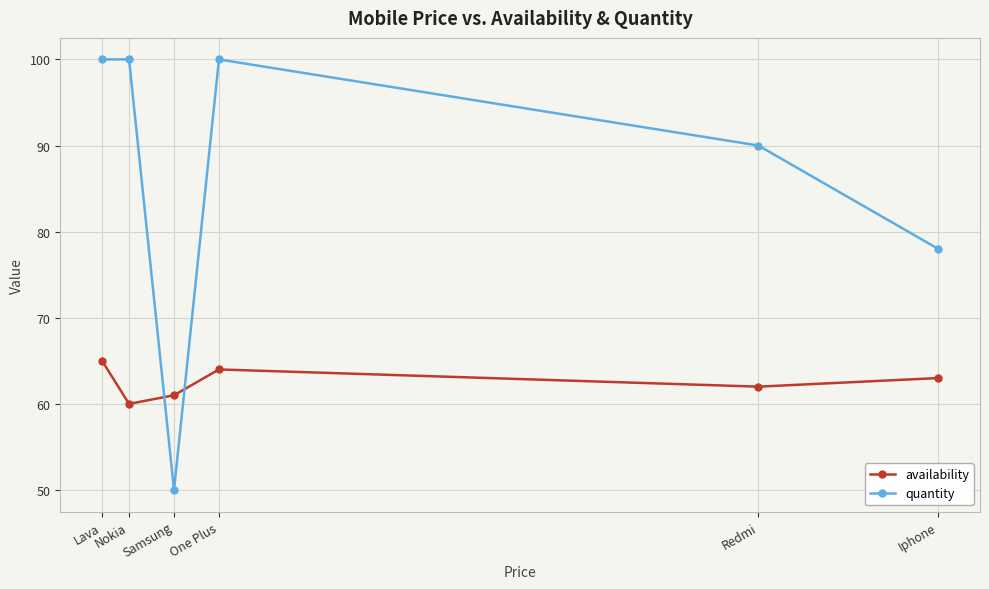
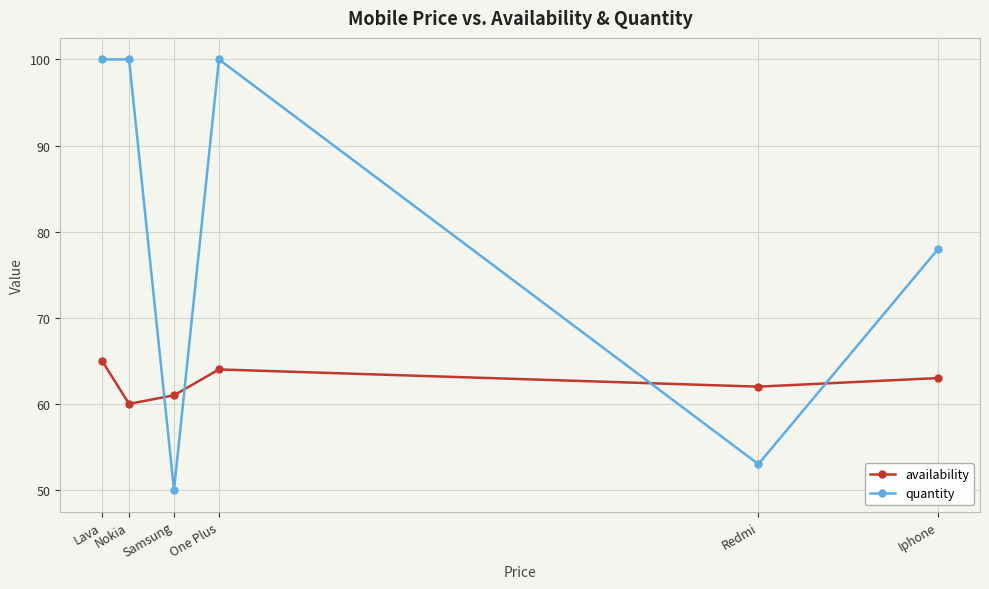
  {
    "availability": {
      "Lava": 65,
      "Nokia": 60,
      "Samsung": 61,
      "One Plus": 64,
      "Redmi": 62,
      "Iphone": 63
    },
    "quantity": {
      "Lava": 100,
      "Nokia": 100,
      "Samsung": 50,
      "One Plus": 100,
-     "Redmi": 90,
+     "Redmi": 53,
      "Iphone": 78
    }
  }
